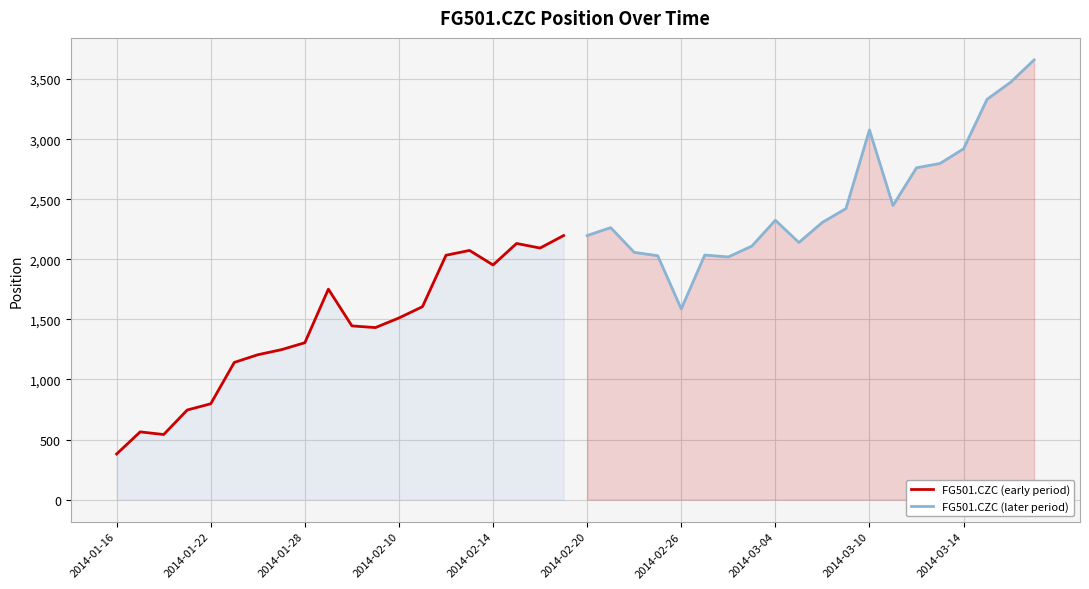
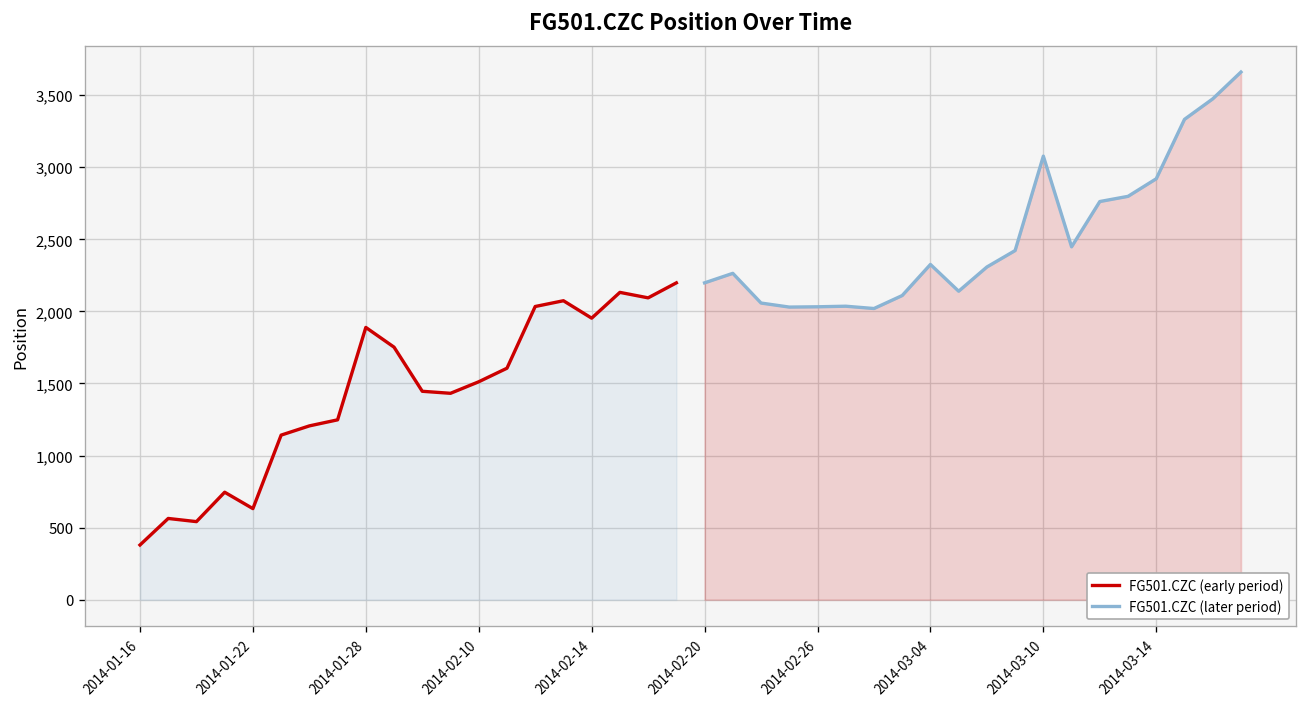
  {
    "FG501.CZC (early period)": {
      "2014-01-16": "380",
-     "2014-01-22": "800",
-     "2014-01-28": "1,310",
+     "2014-01-22": "630",
+     "2014-01-28": "1,890",
      "2014-02-10": "1,510",
      "2014-02-14": "1,950"
    },
    "FG501.CZC (later period)": {
      "2014-02-20": "2,200",
-     "2014-02-26": "1,590",
+     "2014-02-26": "2,030",
      "2014-03-04": "2,330",
      "2014-03-10": "3,080",
      "2014-03-14": "2,920"
    }
  }
